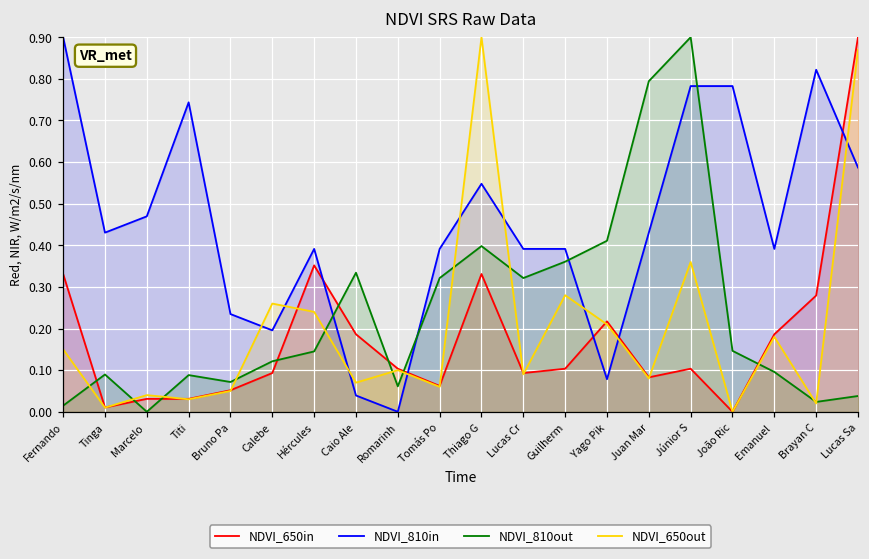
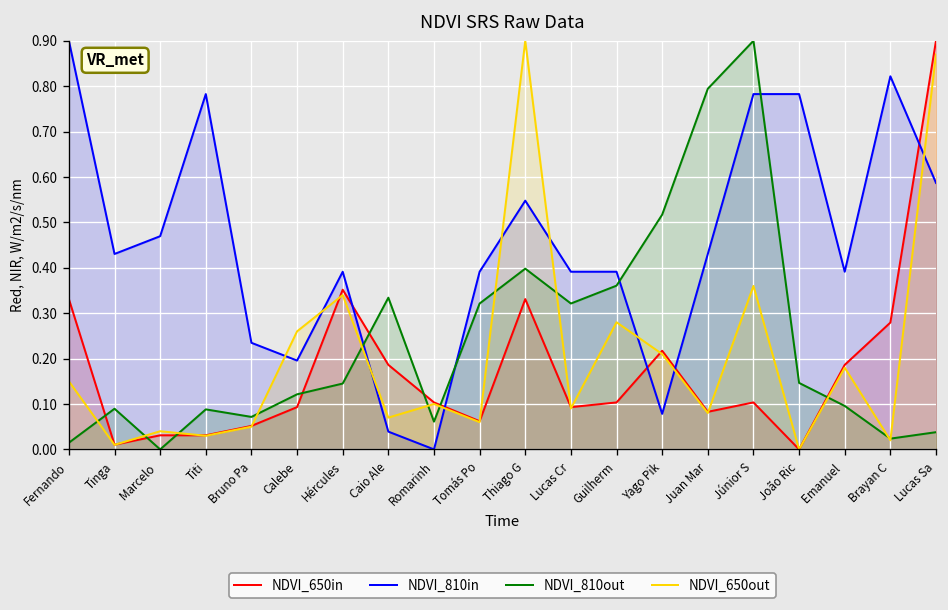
  {
    "NDVI_650in": {
      "Fernando": 0.33,
      "Marcelo": 0.03,
      "Calebe": 0.09,
      "Hércules": 0.35,
      "Caio Ale": 0.19,
      "Thiago G": 0.33,
      "Guilherm": 0.10,
      "Yago Pik": 0.22,
      "Júnior S": 0.10,
      "Brayan C": 0.28,
      "Lucas Sa": 0.90
    },
    "NDVI_810in": {
      "Fernando": 0.90,
      "Tinga": 0.43,
      "Marcelo": 0.47,
-     "Titi": 0.74,
+     "Titi": 0.78,
      "Bruno Pa": 0.23,
      "Calebe": 0.20,
      "Hércules": 0.39,
      "Caio Ale": 0.04,
      "Romarinh": 0.00,
      "Tomás Po": 0.39,
      "Thiago G": 0.55,
      "Lucas Cr": 0.39,
      "Guilherm": 0.39,
      "Yago Pik": 0.08,
      "Juan Mar": 0.43,
      "Júnior S": 0.78,
      "João Ric": 0.78,
      "Emanuel": 0.39,
      "Brayan C": 0.82,
      "Lucas Sa": 0.59
    },
    "NDVI_810out": {
      "Fernando": 0.01,
      "Tinga": 0.09,
      "Marcelo": 0.00,
      "Titi": 0.09,
      "Bruno Pa": 0.07,
      "Calebe": 0.12,
      "Hércules": 0.15,
      "Caio Ale": 0.33,
      "Romarinh": 0.06,
      "Tomás Po": 0.32,
      "Thiago G": 0.40,
      "Lucas Cr": 0.32,
      "Guilherm": 0.36,
-     "Yago Pik": 0.41,
+     "Yago Pik": 0.52,
      "Juan Mar": 0.79,
      "Júnior S": 0.90,
      "João Ric": 0.15,
      "Emanuel": 0.10,
      "Lucas Sa": 0.04
    },
    "NDVI_650out": {
      "Fernando": 0.15,
      "Marcelo": 0.04,
      "Calebe": 0.26,
-     "Hércules": 0.24,
+     "Hércules": 0.34,
      "Caio Ale": 0.07,
      "Thiago G": 0.90,
      "Guilherm": 0.28,
      "Yago Pik": 0.21,
      "Júnior S": 0.36,
      "Lucas Sa": 0.87
    }
  }
